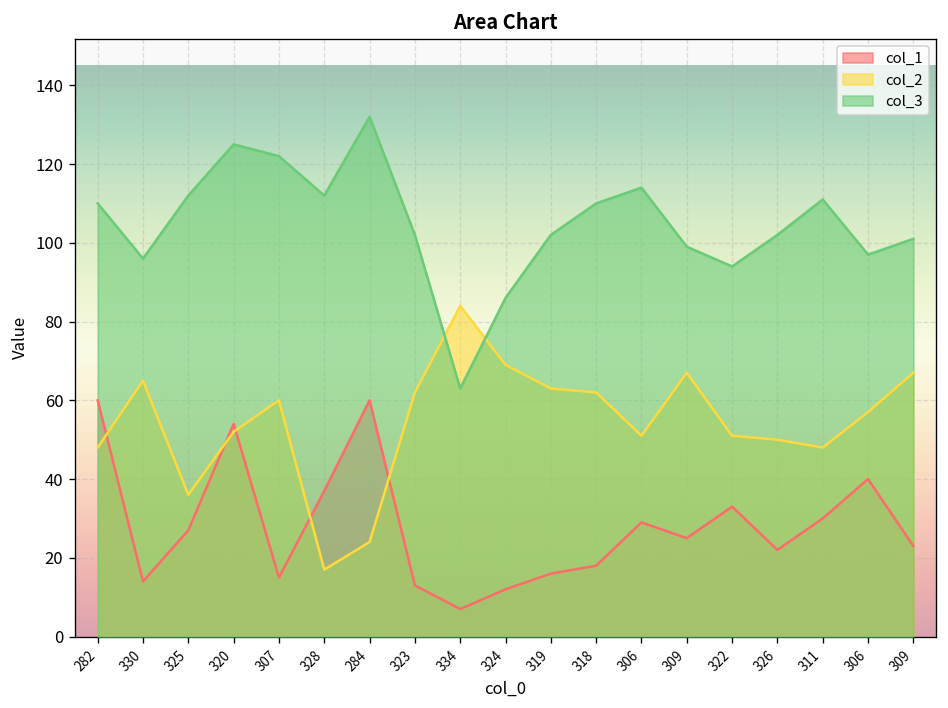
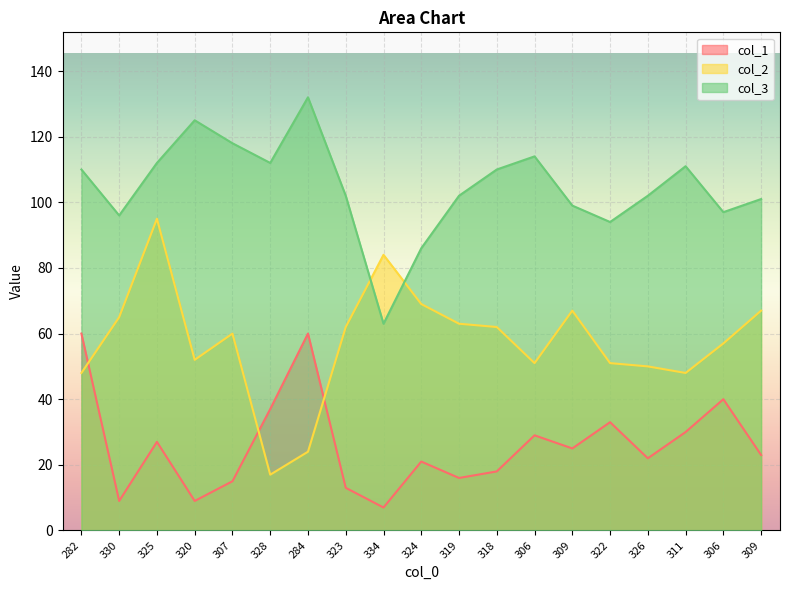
  {
    "col_1": {
      "282": 60,
-     "330": 14,
+     "330": 9,
      "325": 27,
-     "320": 54,
+     "320": 9,
      "307": 15,
      "328": 37,
      "284": 60,
      "323": 13,
      "334": 7,
-     "324": 12,
+     "324": 21,
      "319": 16,
      "318": 18,
      "322": 33,
      "326": 22,
      "311": 30
    },
    "col_2": {
      "282": 48,
      "330": 65,
-     "325": 36,
+     "325": 95,
      "320": 52,
      "307": 60,
      "328": 17,
      "284": 24,
      "323": 62,
      "334": 84,
      "324": 69,
      "319": 63,
      "318": 62,
      "322": 51,
      "326": 50,
      "311": 48
    },
    "col_3": {
      "282": 110,
      "330": 96,
      "325": 112,
      "320": 125,
-     "307": 122,
+     "307": 118,
      "328": 112,
      "284": 132,
      "323": 102,
      "334": 63,
      "324": 86,
      "319": 102,
      "318": 110,
      "322": 94,
      "326": 102,
      "311": 111
    }
  }
